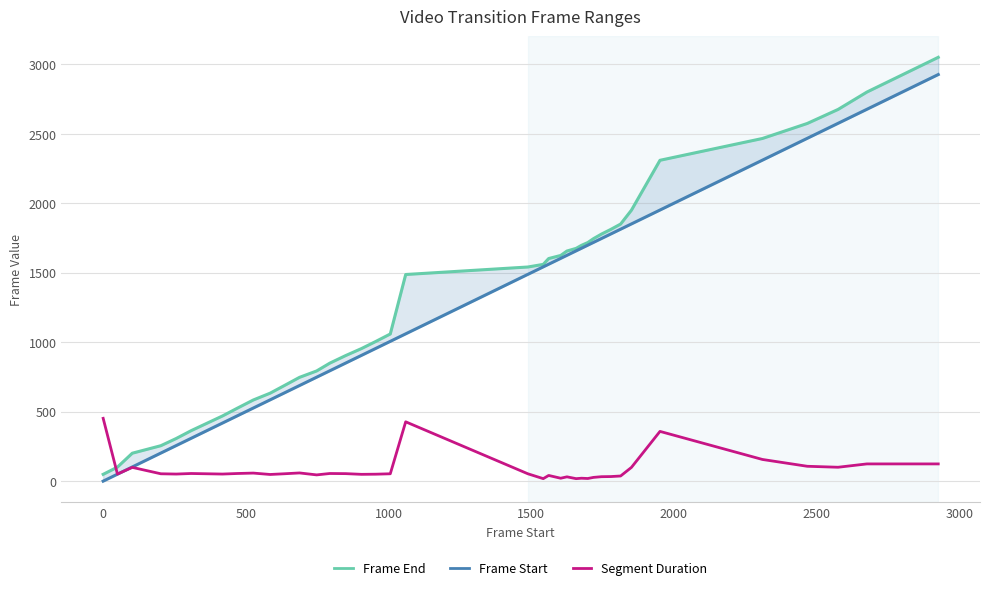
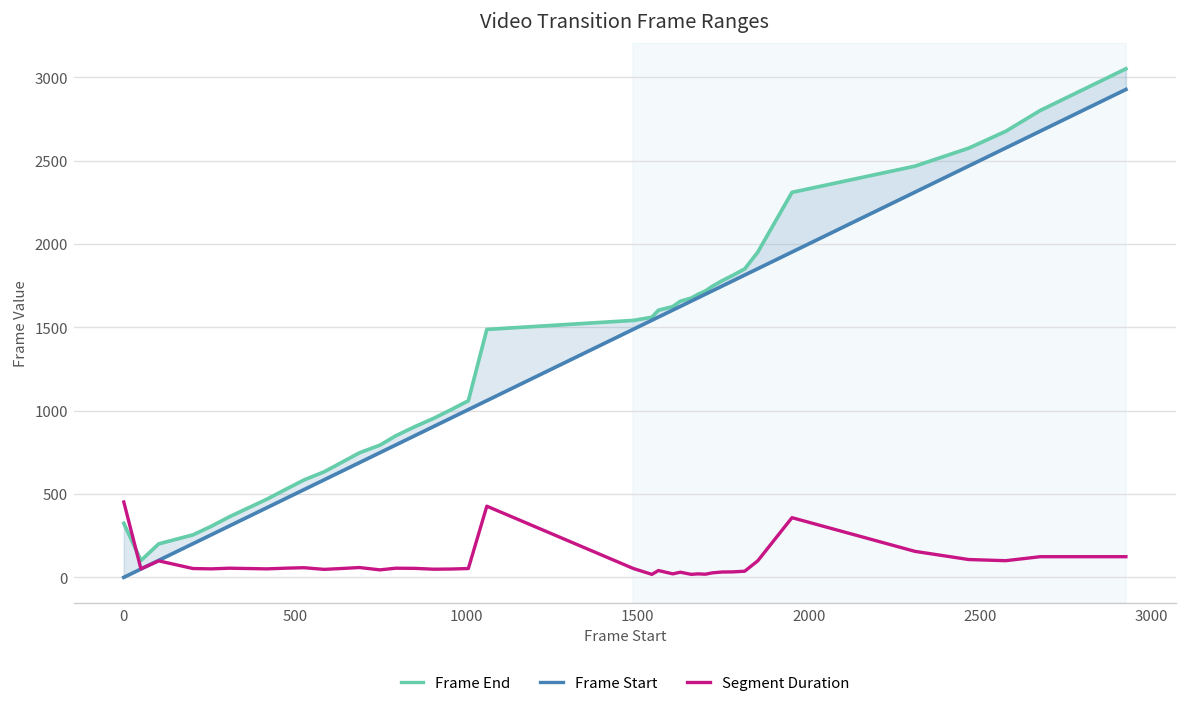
  {
    "Frame End": {
-     "0": 50
+     "0": 320
    },
    "Frame Start": {
      "0": 0
    },
    "Segment Duration": {
      "0": 450
    }
  }
